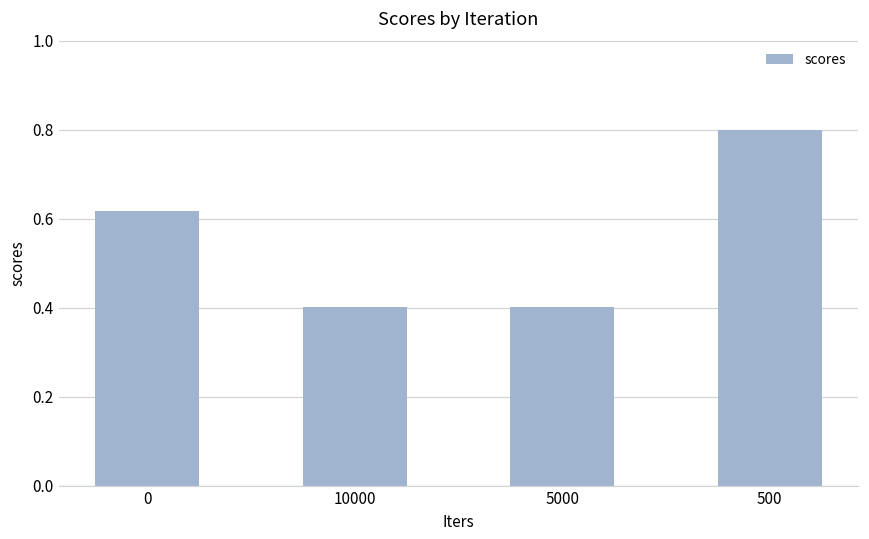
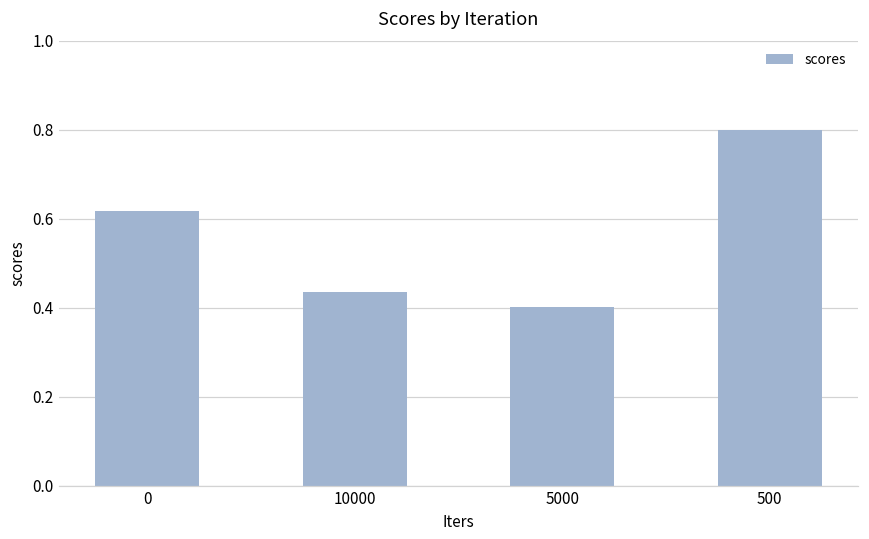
  {
    "0": 0.62,
-   "10000": 0.40,
+   "10000": 0.44,
    "5000": 0.40,
    "500": 0.80
  }
